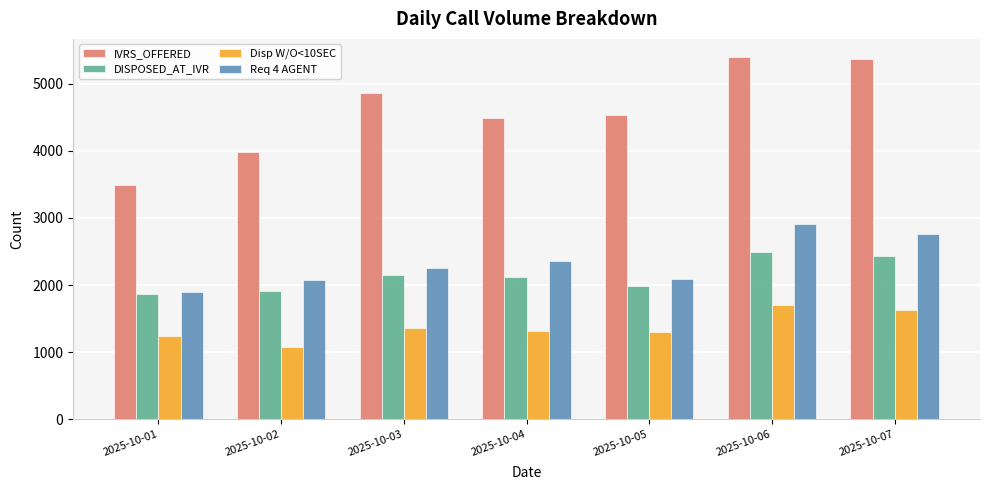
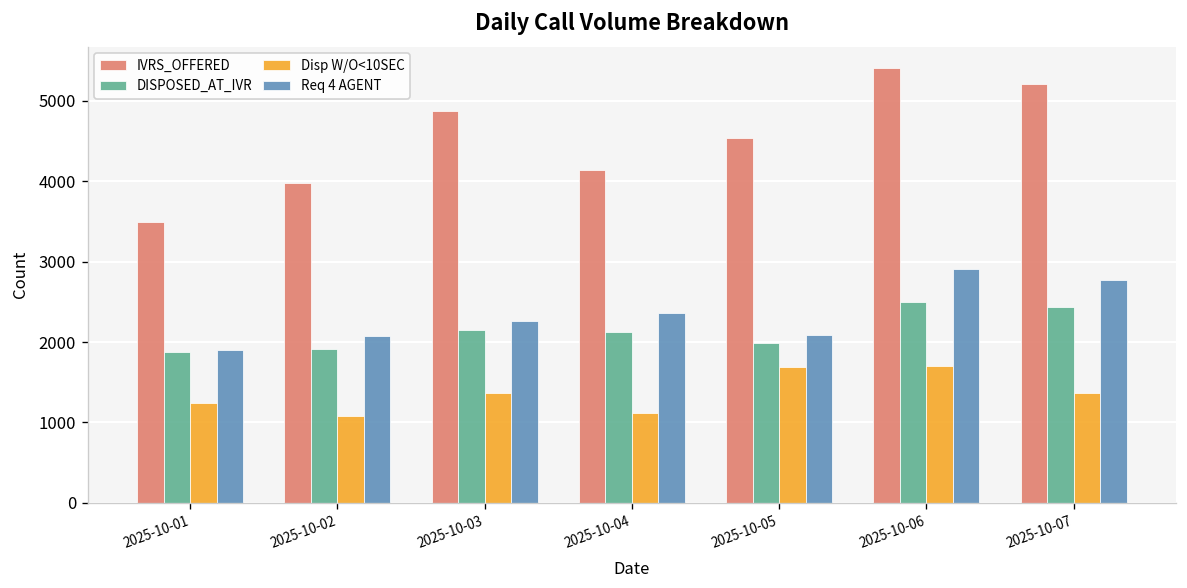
  {
    "IVRS_OFFERED": {
      "2025-10-01": 3500,
      "2025-10-02": 4000,
      "2025-10-03": 4900,
-     "2025-10-04": 4500,
+     "2025-10-04": 4100,
      "2025-10-05": 4500,
      "2025-10-06": 5400,
-     "2025-10-07": 5400
+     "2025-10-07": 5200
    },
    "Disp W/O<10SEC": {
      "2025-10-01": 1200,
      "2025-10-02": 1100,
      "2025-10-03": 1400,
-     "2025-10-04": 1300,
-     "2025-10-05": 1300,
+     "2025-10-04": 1100,
+     "2025-10-05": 1700,
      "2025-10-06": 1700,
-     "2025-10-07": 1600
+     "2025-10-07": 1400
    }
  }
